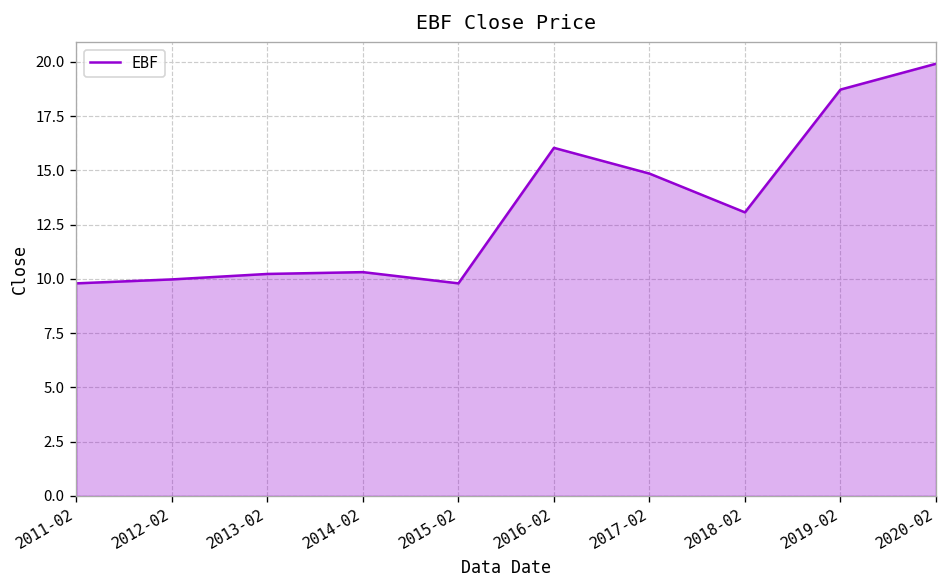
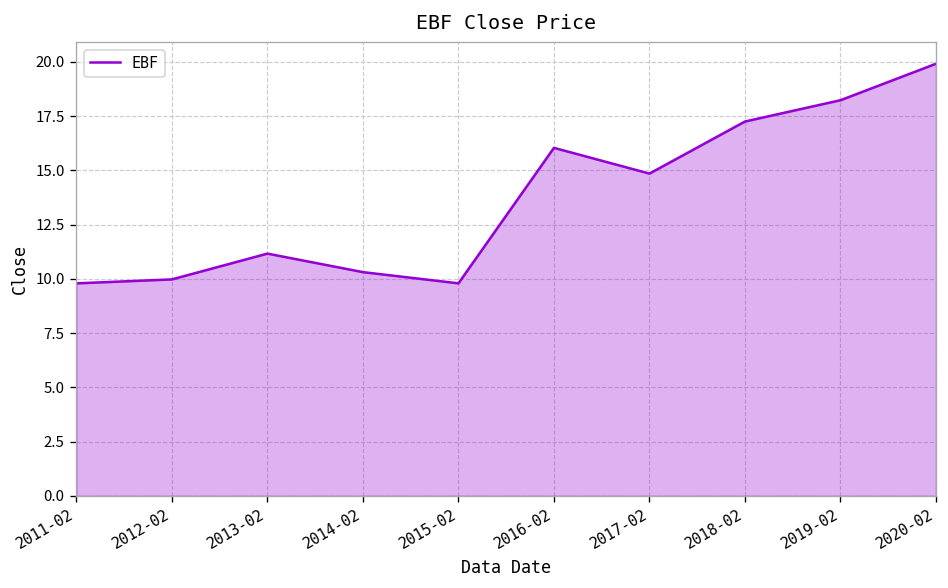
  {
    "2011-02": 9.8,
    "2012-02": 10.0,
-   "2013-02": 10.2,
+   "2013-02": 11.2,
    "2014-02": 10.3,
    "2015-02": 9.8,
    "2016-02": 16.0,
    "2017-02": 14.9,
-   "2018-02": 13.1,
-   "2019-02": 18.7,
+   "2018-02": 17.3,
+   "2019-02": 18.2,
    "2020-02": 19.9
  }
